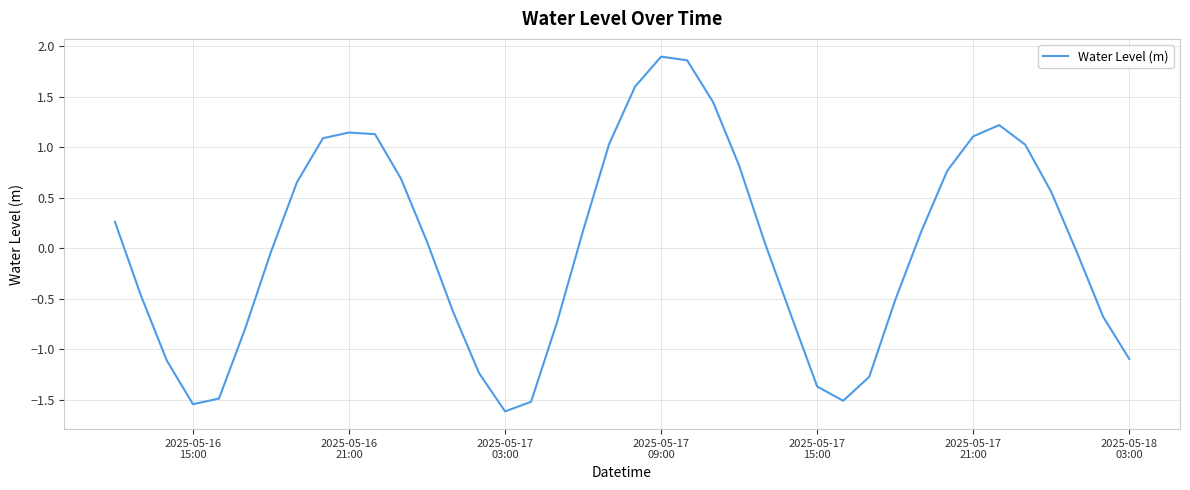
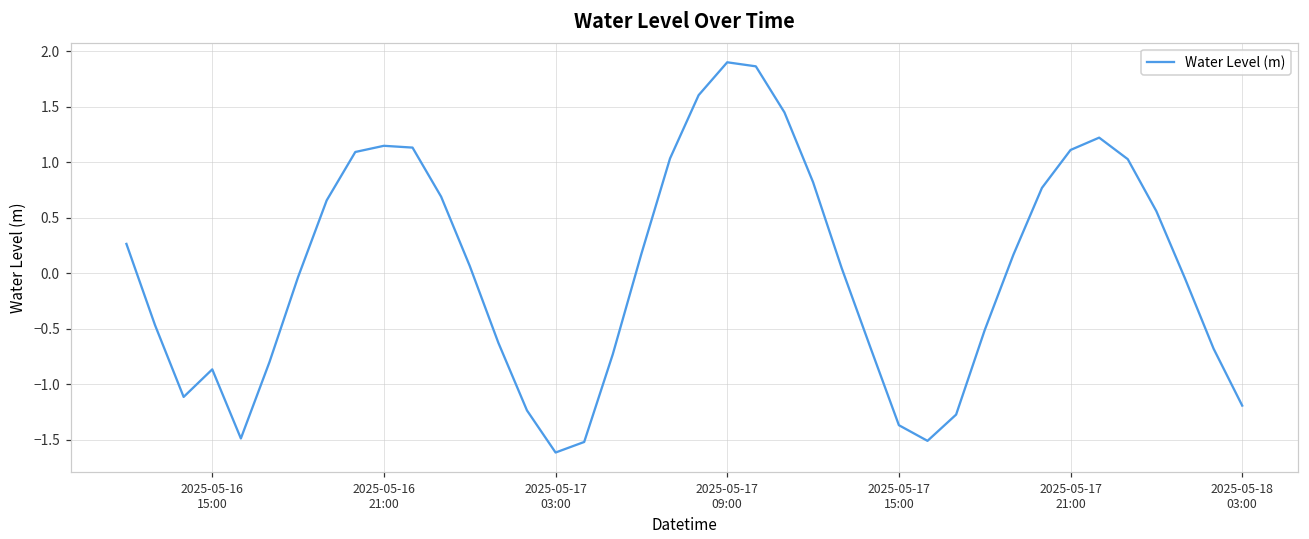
  {
-   "2025-05-16 15:00": -1.54,
+   "2025-05-16 15:00": -0.87,
    "2025-05-16 21:00": 1.15,
    "2025-05-17 03:00": -1.61,
    "2025-05-17 09:00": 1.90,
    "2025-05-17 15:00": -1.37,
    "2025-05-17 21:00": 1.11,
-   "2025-05-18 03:00": -1.10
+   "2025-05-18 03:00": -1.19
  }
